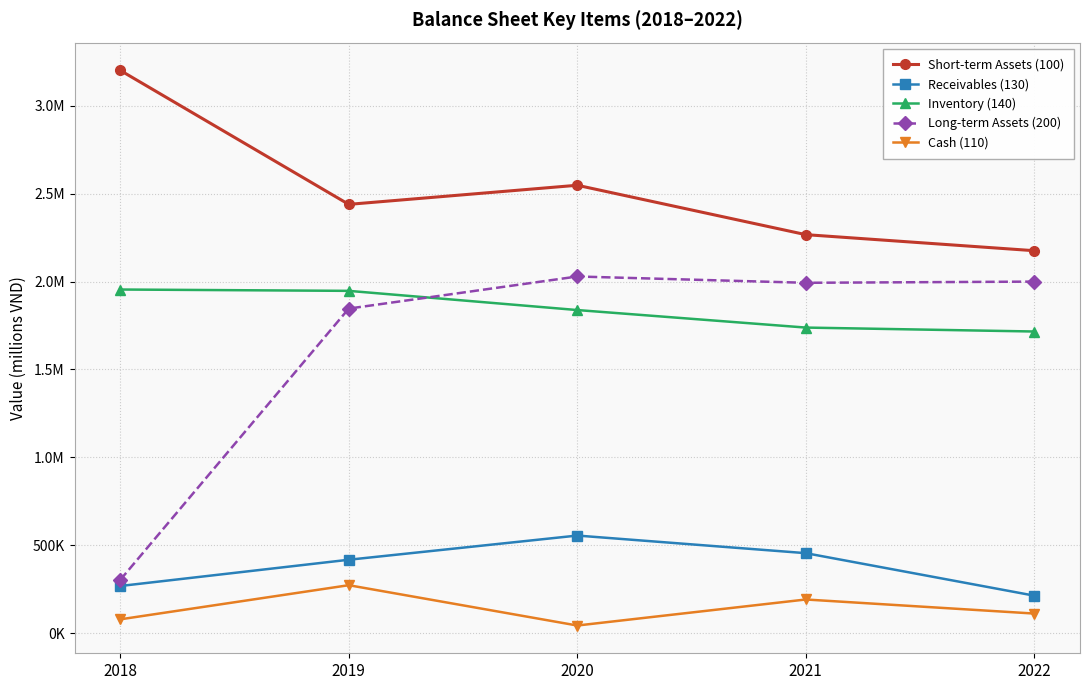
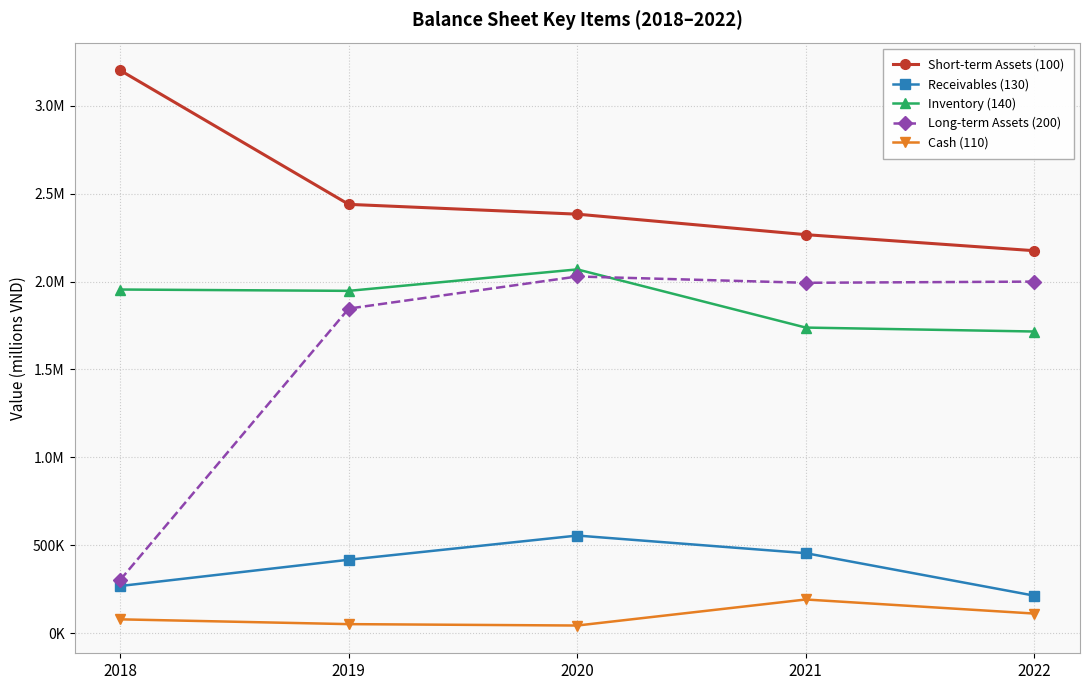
  {
    "Short-term Assets (100)": {
      "2018": 3200000,
      "2019": 2440000,
-     "2020": 2550000,
+     "2020": 2380000,
      "2021": 2270000,
      "2022": 2180000
    },
    "Receivables (130)": {
      "2018": 270000,
      "2019": 420000,
      "2020": 550000,
      "2021": 450000,
      "2022": 210000
    },
    "Inventory (140)": {
      "2018": 1950000,
      "2019": 1950000,
-     "2020": 1840000,
+     "2020": 2070000,
      "2021": 1740000,
      "2022": 1720000
    },
    "Long-term Assets (200)": {
      "2018": 300000,
      "2019": 1850000,
      "2020": 2030000,
      "2021": 1990000,
      "2022": 2000000
    },
    "Cash (110)": {
      "2018": 80000,
-     "2019": 270000,
+     "2019": 50000,
      "2020": 40000,
      "2021": 190000,
      "2022": 110000
    }
  }
